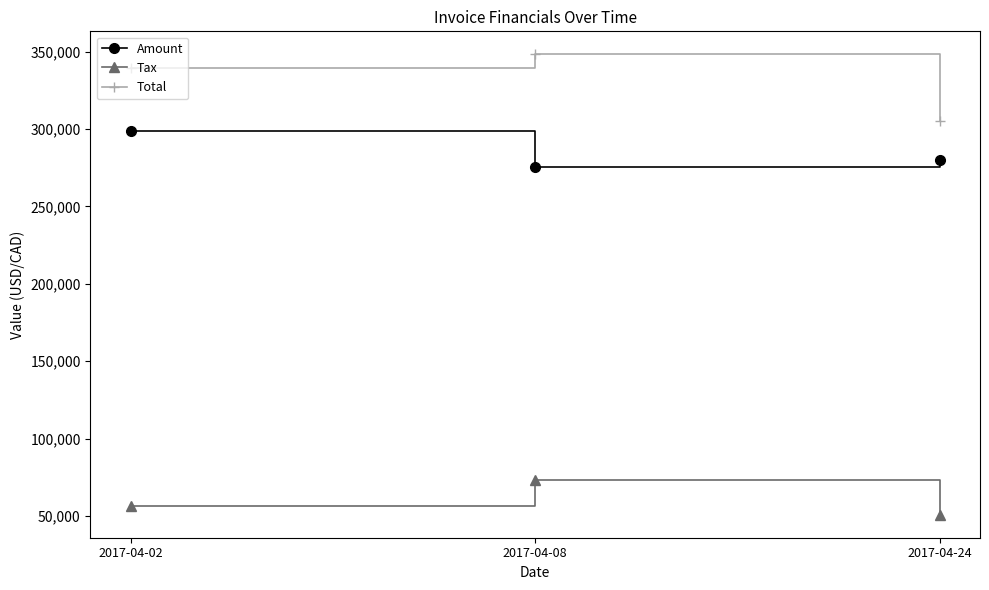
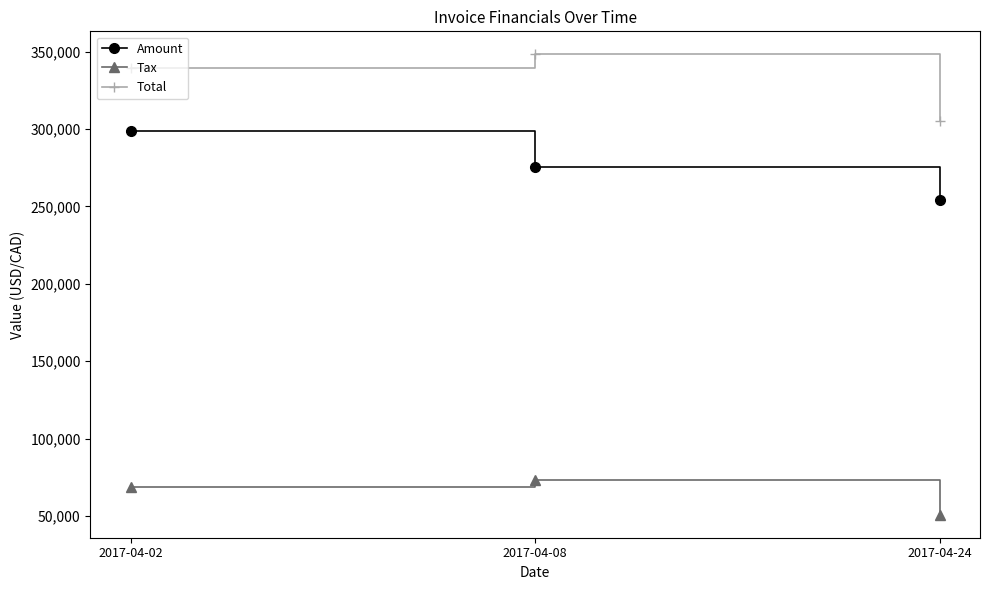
  {
    "Amount": {
      "2017-04-02": "299,000",
      "2017-04-08": "275,000",
-     "2017-04-24": "280,000"
+     "2017-04-24": "254,000"
    },
    "Tax": {
-     "2017-04-02": "57,000",
+     "2017-04-02": "69,000",
      "2017-04-08": "74,000",
      "2017-04-24": "51,000"
    },
    "Total": {
      "2017-04-08": "348,000",
      "2017-04-24": "305,000"
    }
  }
